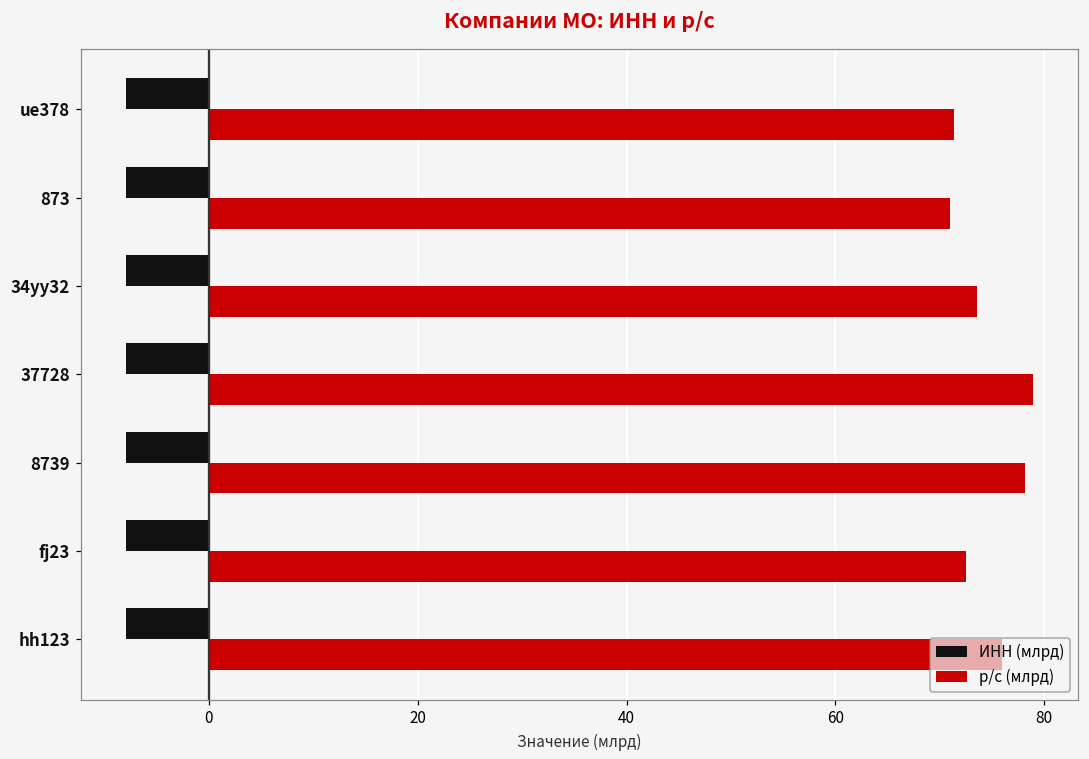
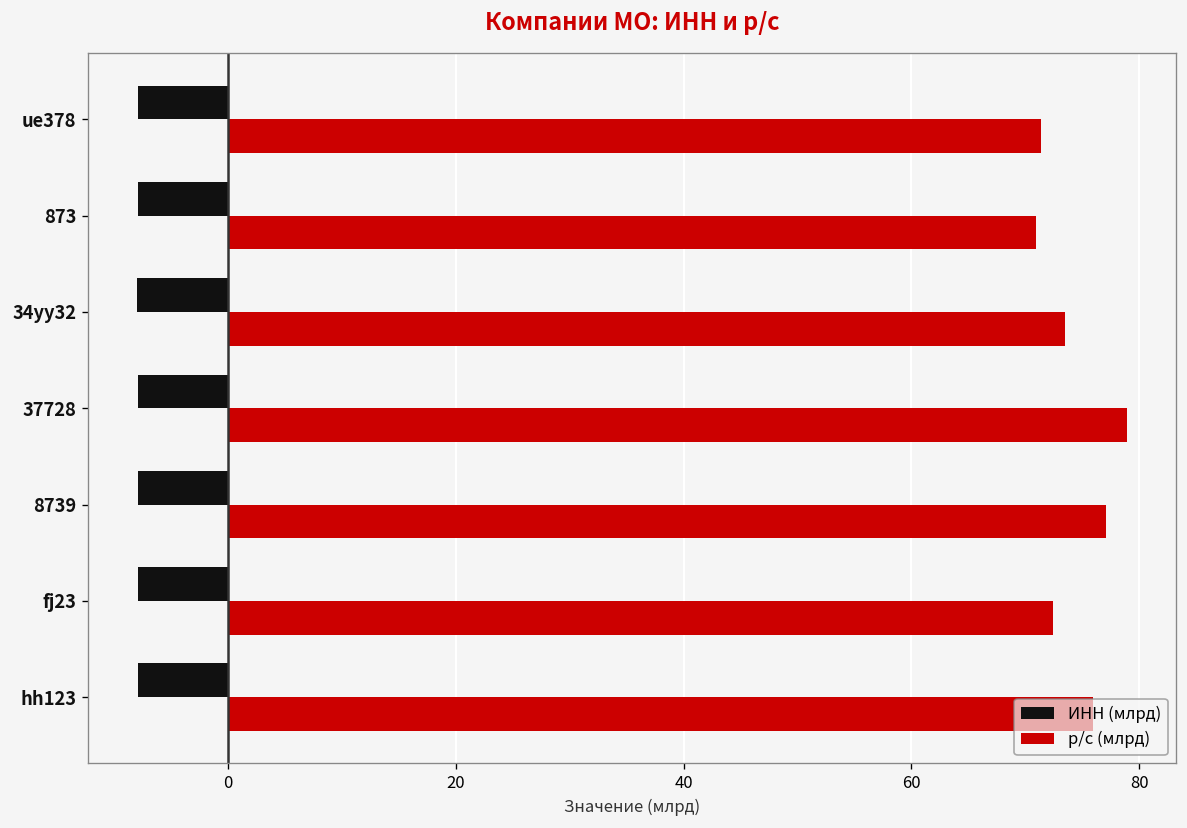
  {
    "ИНН (млрд)": {
      "ue378": -8,
      "873": -8,
      "34yy32": -8,
      "37728": -8,
      "8739": -8,
      "fj23": -8,
      "hh123": -8
    },
    "р/с (млрд)": {
      "ue378": 71,
      "873": 71,
      "34yy32": 74,
      "37728": 79,
-     "8739": 78,
+     "8739": 77,
      "fj23": 72
    }
  }
